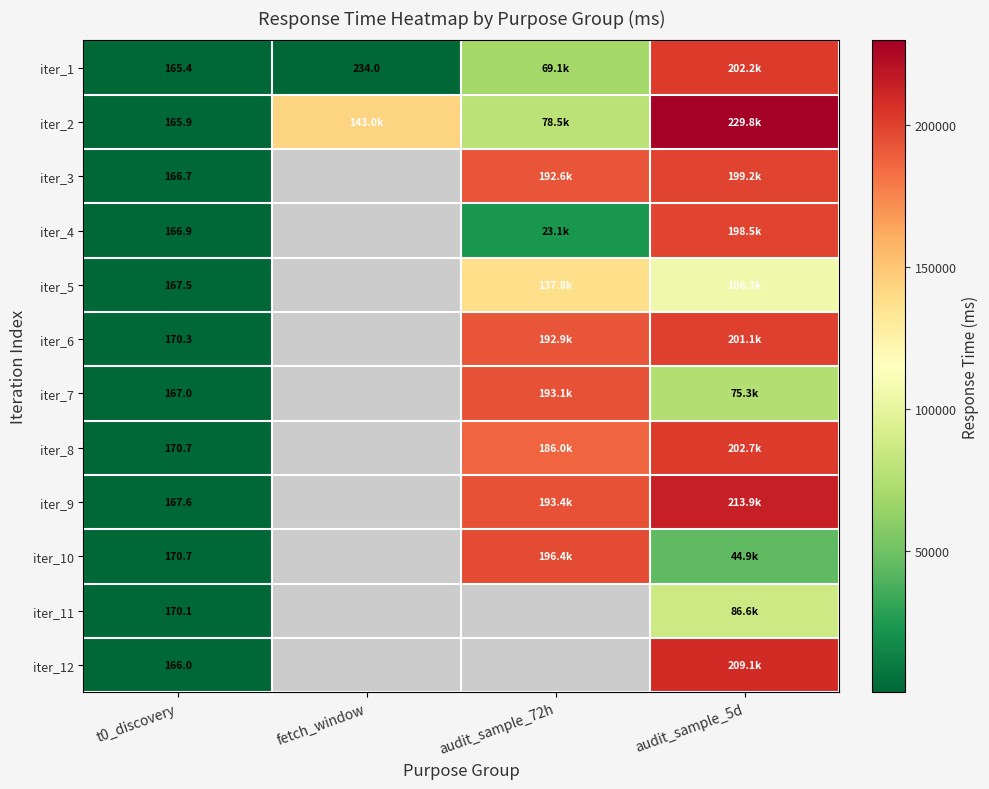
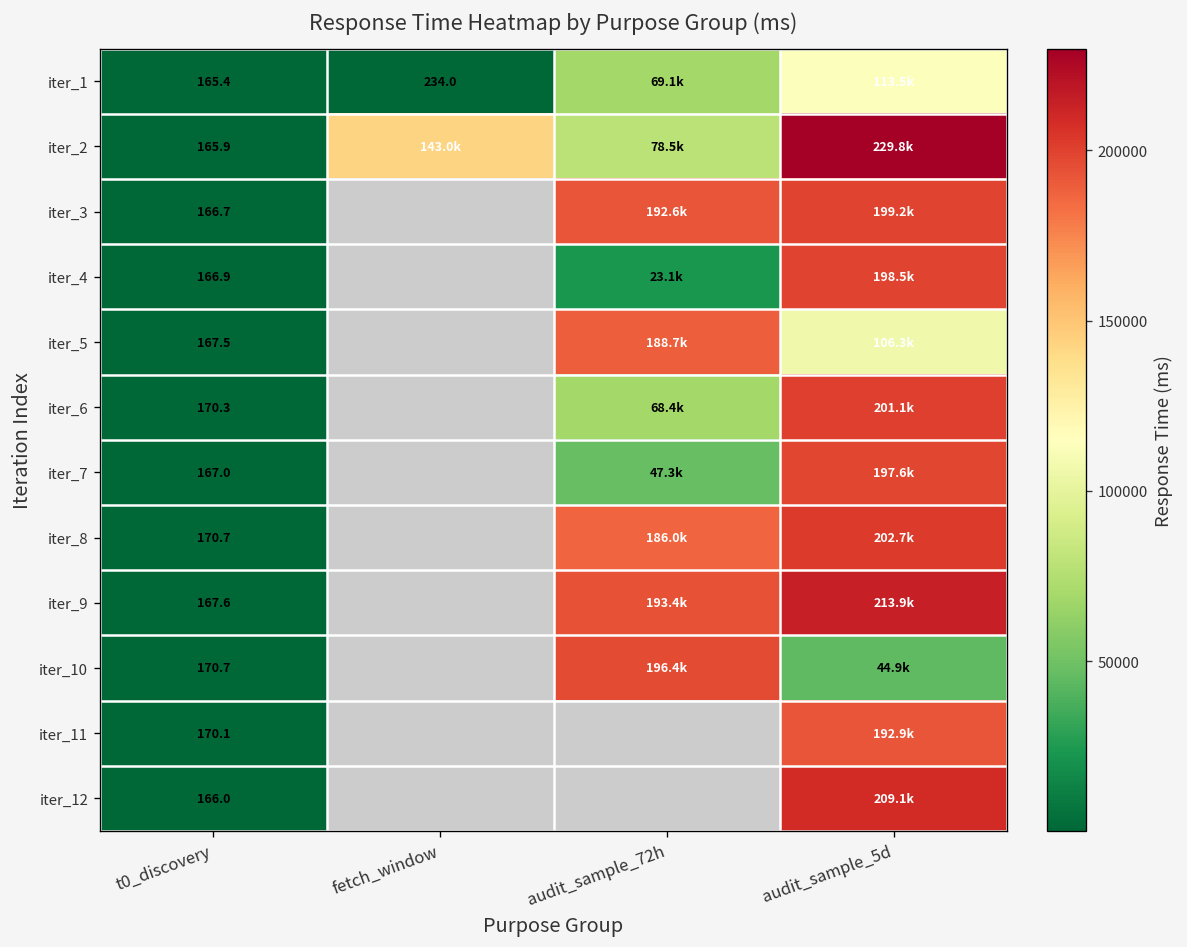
  {
    "iter_1": {
      "t0_discovery": "165.4",
      "fetch_window": "234.0",
      "audit_sample_72h": "69.1k",
-     "audit_sample_5d": "202.2k"
+     "audit_sample_5d": "113.5k"
    },
    "iter_2": {
      "t0_discovery": "165.9",
      "fetch_window": "143.0k",
      "audit_sample_72h": "78.5k",
      "audit_sample_5d": "229.8k"
    },
    "iter_3": {
      "t0_discovery": "166.7",
      "audit_sample_72h": "192.6k",
      "audit_sample_5d": "199.2k"
    },
    "iter_4": {
      "t0_discovery": "166.9",
      "audit_sample_72h": "23.1k",
      "audit_sample_5d": "198.5k"
    },
    "iter_5": {
      "t0_discovery": "167.5",
-     "audit_sample_72h": "137.8k",
+     "audit_sample_72h": "188.7k",
      "audit_sample_5d": "106.3k"
    },
    "iter_6": {
      "t0_discovery": "170.3",
-     "audit_sample_72h": "192.9k",
+     "audit_sample_72h": "68.4k",
      "audit_sample_5d": "201.1k"
    },
    "iter_7": {
      "t0_discovery": "167.0",
-     "audit_sample_72h": "193.1k",
-     "audit_sample_5d": "75.3k"
+     "audit_sample_72h": "47.3k",
+     "audit_sample_5d": "197.6k"
    },
    "iter_8": {
      "t0_discovery": "170.7",
      "audit_sample_72h": "186.0k",
      "audit_sample_5d": "202.7k"
    },
    "iter_9": {
      "t0_discovery": "167.6",
      "audit_sample_72h": "193.4k",
      "audit_sample_5d": "213.9k"
    },
    "iter_10": {
      "t0_discovery": "170.7",
      "audit_sample_72h": "196.4k",
      "audit_sample_5d": "44.9k"
    },
    "iter_11": {
      "t0_discovery": "170.1",
-     "audit_sample_5d": "86.6k"
+     "audit_sample_5d": "192.9k"
    },
    "iter_12": {
      "t0_discovery": "166.0",
      "audit_sample_5d": "209.1k"
    }
  }
